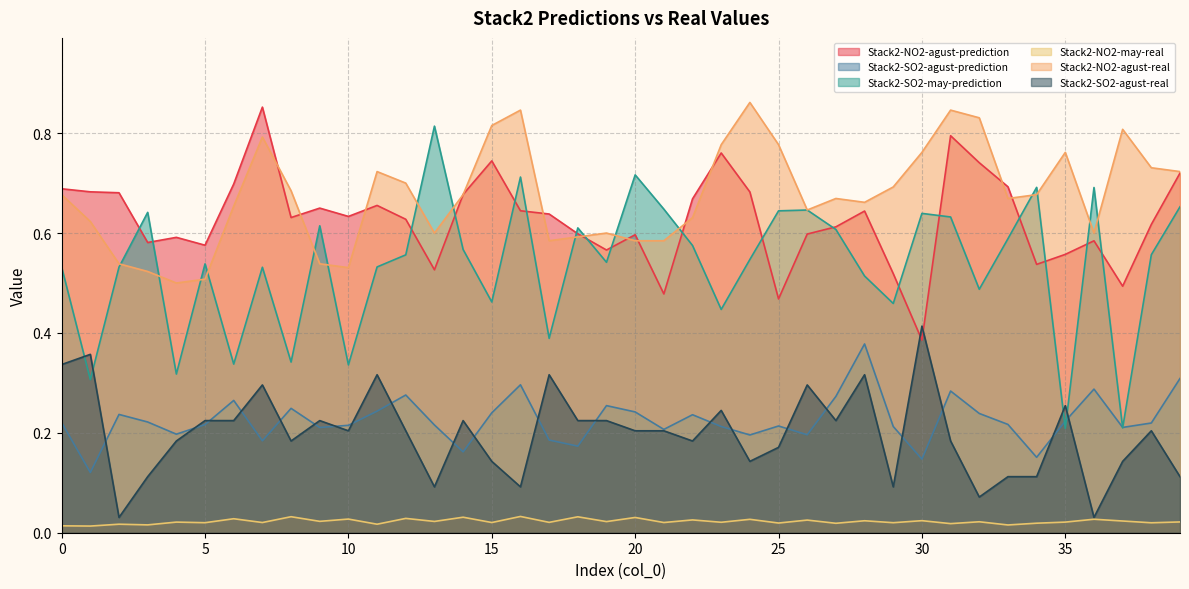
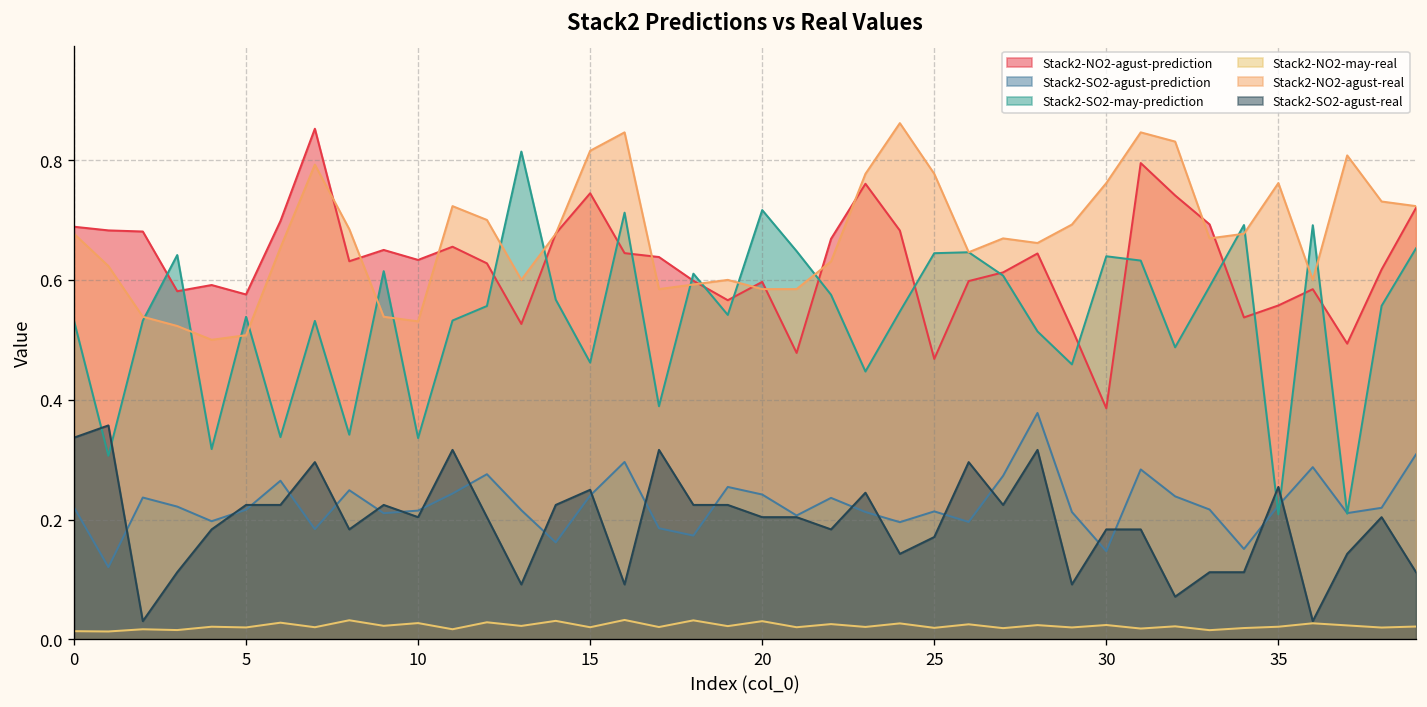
  {
    "Stack2-NO2-agust-prediction": {
      "0": 0.69,
      "5": 0.58,
      "10": 0.63,
      "15": 0.74,
      "20": 0.60,
      "25": 0.47,
      "30": 0.39,
      "35": 0.56
    },
    "Stack2-SO2-agust-real": {
      "0": 0.34,
      "5": 0.22,
      "10": 0.20,
-     "15": 0.14,
+     "15": 0.25,
      "20": 0.20,
      "25": 0.17,
-     "30": 0.41,
+     "30": 0.18,
      "35": 0.25
    }
  }
